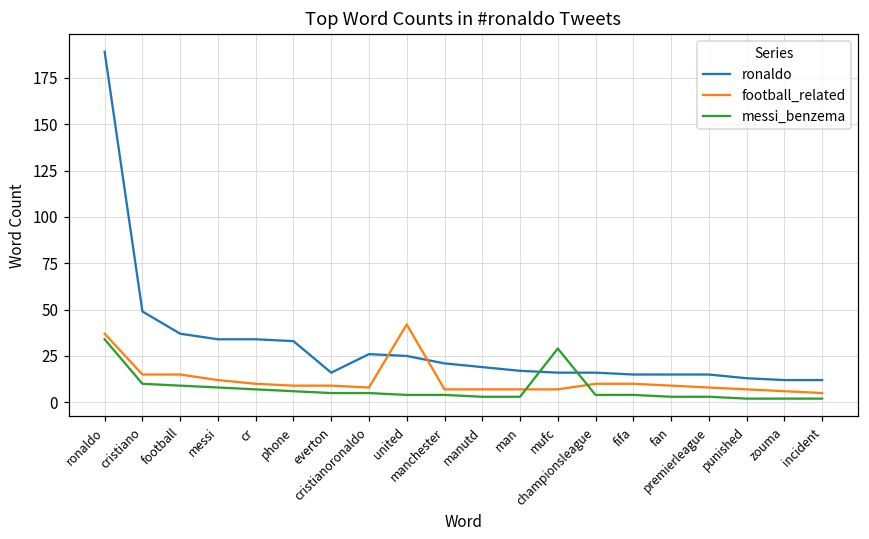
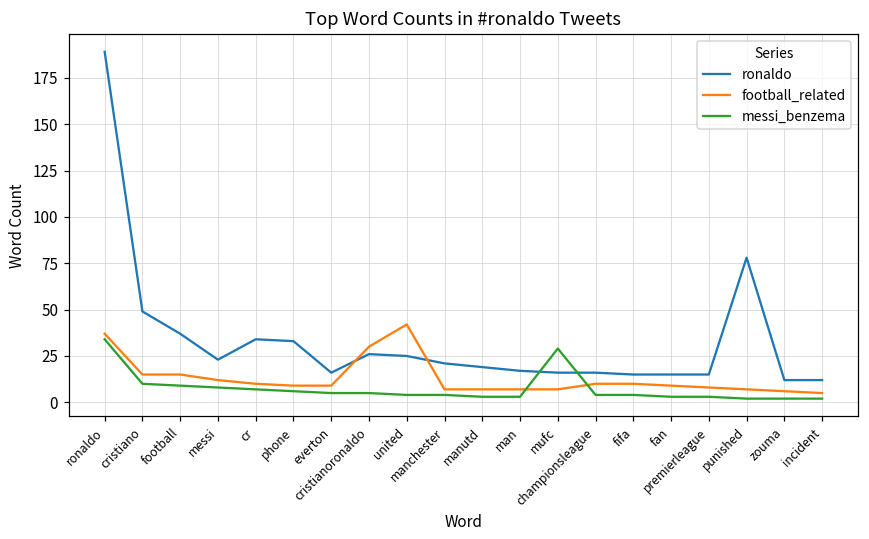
  {
    "ronaldo": {
      "ronaldo": 189,
      "cristiano": 49,
      "football": 37,
-     "messi": 34,
+     "messi": 23,
      "cr": 34,
      "phone": 33,
      "everton": 16,
      "cristianoronaldo": 26,
      "united": 25,
      "manchester": 21,
      "manutd": 19,
      "man": 17,
      "mufc": 16,
      "championsleague": 16,
      "fifa": 15,
      "fan": 15,
      "premierleague": 15,
-     "punished": 13,
+     "punished": 78,
      "zouma": 12,
      "incident": 12
    },
    "football_related": {
      "ronaldo": 37,
      "cristiano": 15,
      "football": 15,
      "messi": 12,
      "cr": 10,
      "phone": 9,
      "everton": 9,
-     "cristianoronaldo": 8,
+     "cristianoronaldo": 30,
      "united": 42,
      "manchester": 7,
      "manutd": 7,
      "man": 7,
      "mufc": 7,
      "championsleague": 10,
      "fifa": 10,
      "fan": 9,
      "premierleague": 8,
      "punished": 7,
      "zouma": 6,
      "incident": 5
    },
    "messi_benzema": {
      "ronaldo": 34,
      "cristiano": 10,
      "football": 9,
      "messi": 8,
      "cr": 7,
      "phone": 6,
      "everton": 5,
      "cristianoronaldo": 5,
      "united": 4,
      "manchester": 4,
      "manutd": 3,
      "man": 3,
      "mufc": 29,
      "championsleague": 4,
      "fifa": 4,
      "fan": 3,
      "premierleague": 3,
      "punished": 2,
      "zouma": 2,
      "incident": 2
    }
  }
